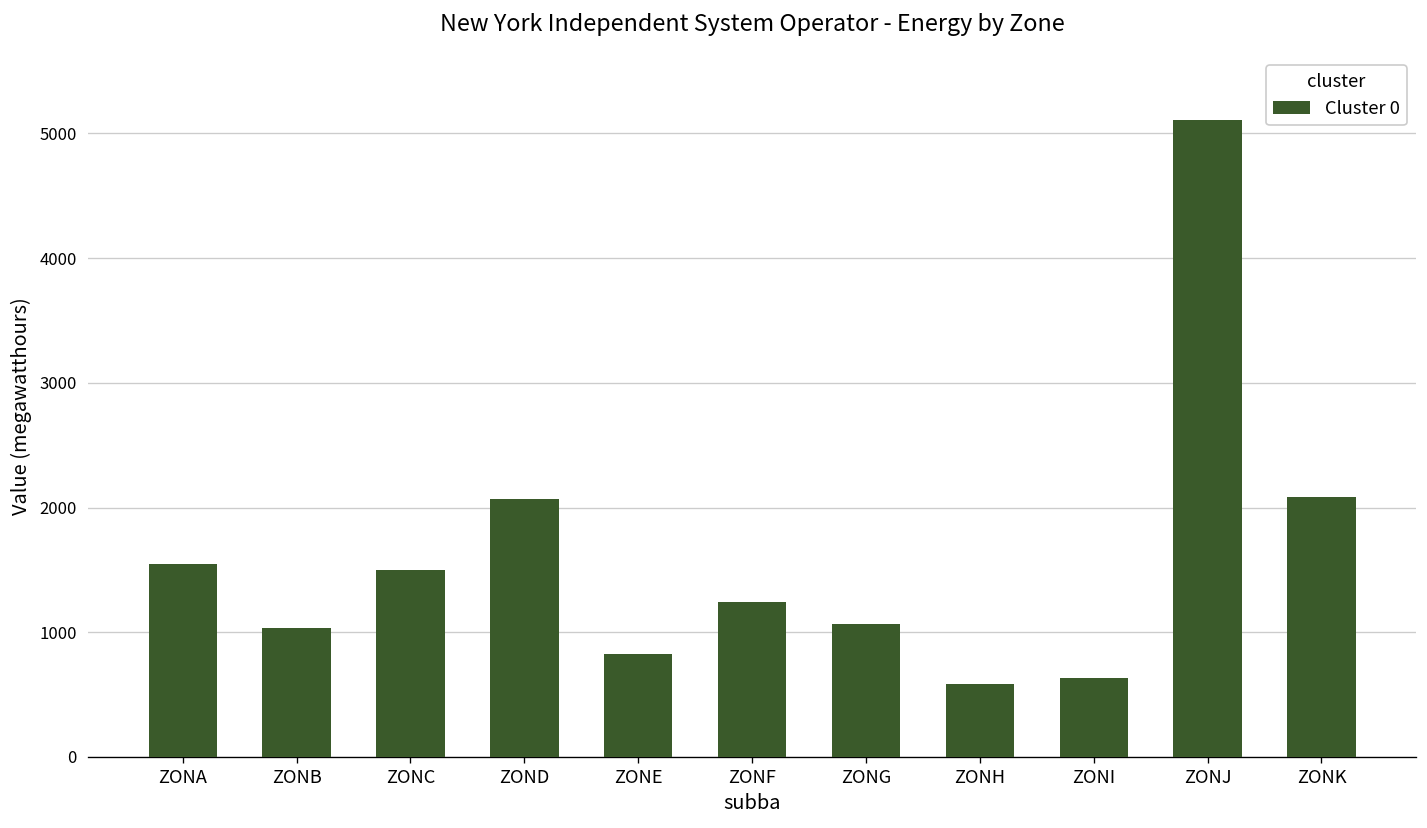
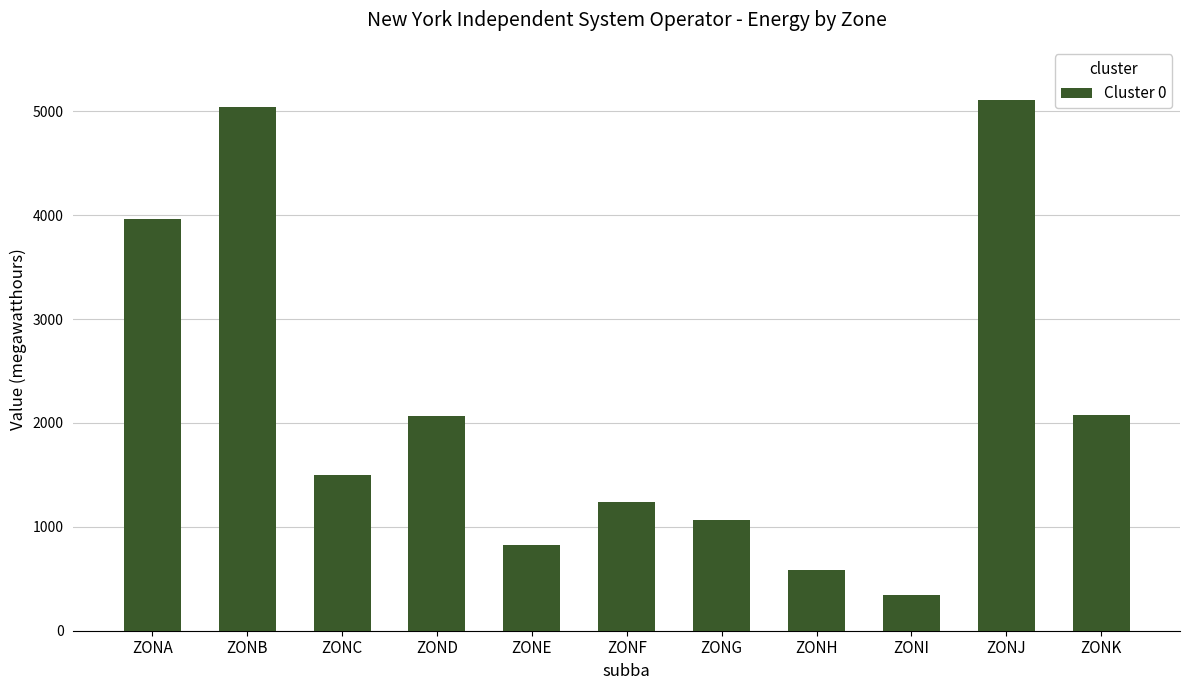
  {
-   "ZONA": 1550,
-   "ZONB": 1040,
+   "ZONA": 3960,
+   "ZONB": 5040,
    "ZONC": 1500,
    "ZOND": 2070,
    "ZONE": 830,
    "ZONF": 1240,
    "ZONG": 1070,
    "ZONH": 580,
-   "ZONI": 630,
+   "ZONI": 350,
    "ZONJ": 5110,
    "ZONK": 2080
  }
